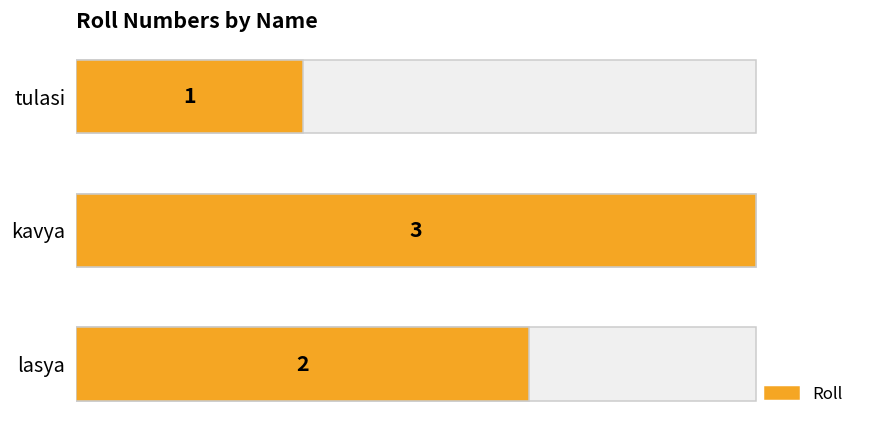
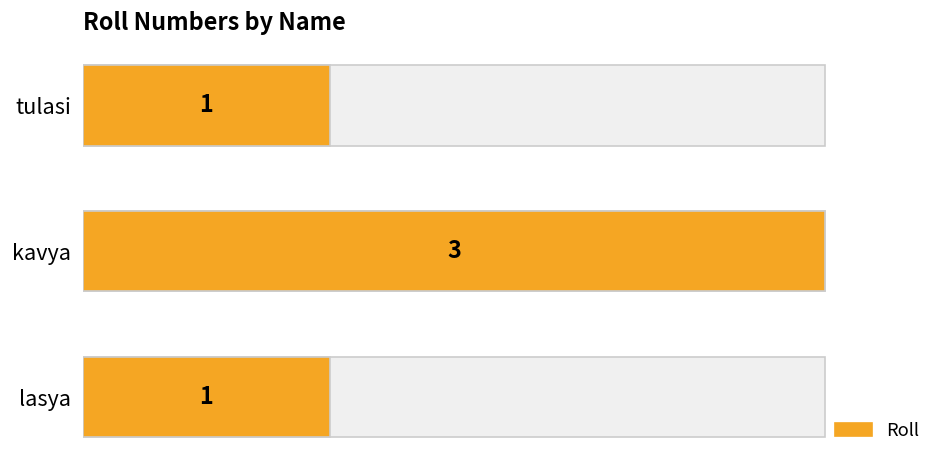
  {
    "Roll": {
      "kavya": 3,
-     "lasya": 2
+     "lasya": 1
    }
  }
